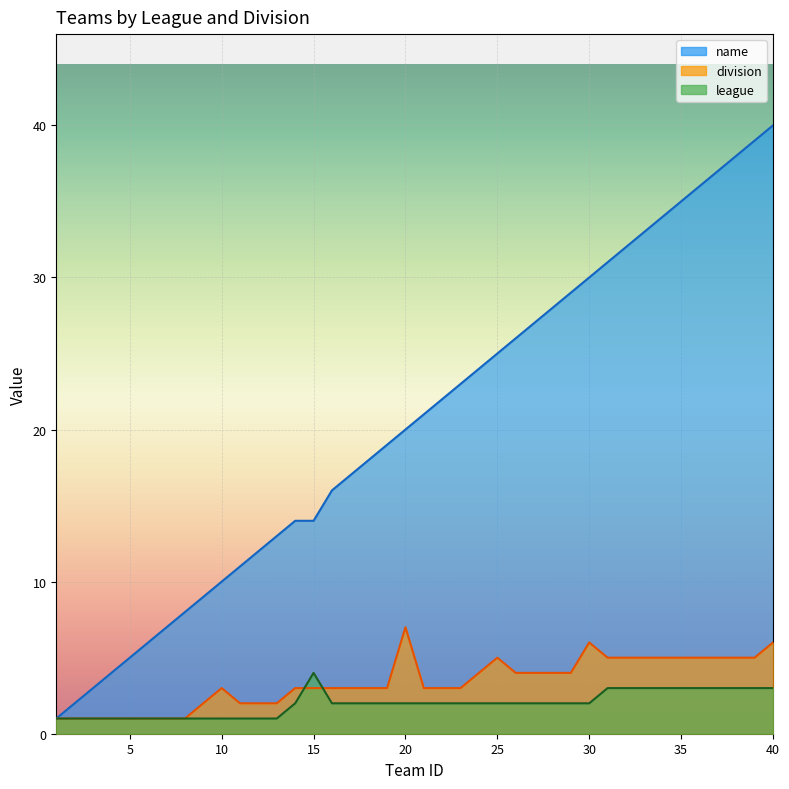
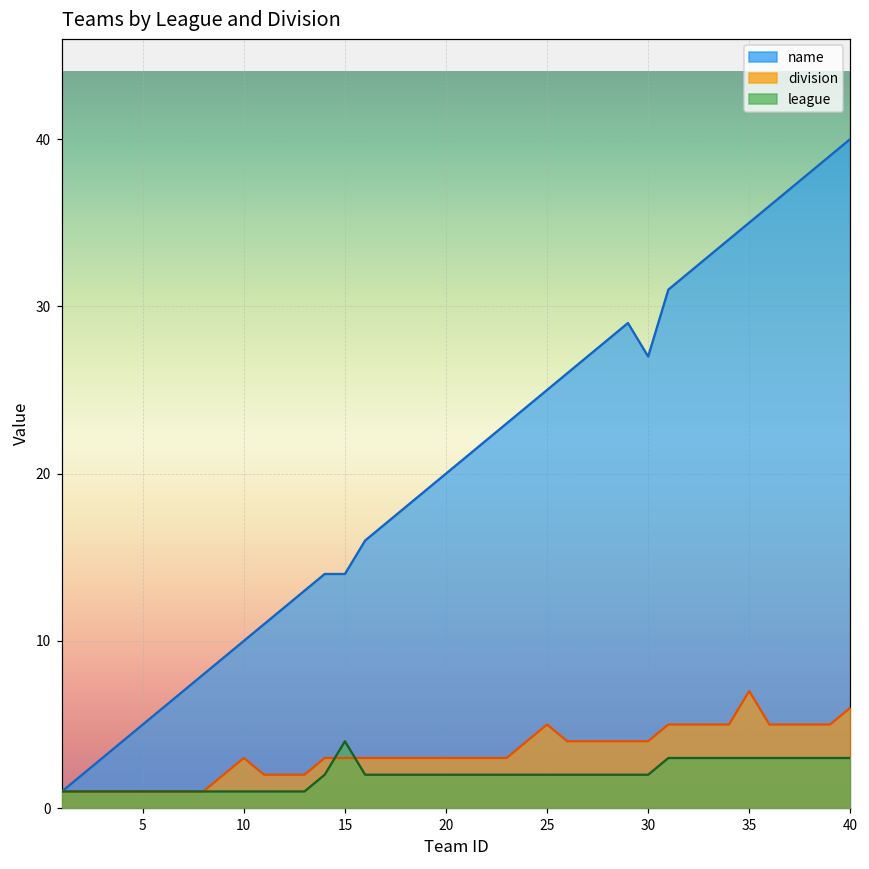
  {
    "name": {
      "5": 5,
      "10": 10,
      "15": 14,
      "20": 20,
      "25": 25,
-     "30": 30,
+     "30": 27,
      "35": 35,
      "40": 40
    },
    "division": {
      "10": 3,
      "15": 3,
-     "20": 7,
+     "20": 3,
      "25": 5,
-     "30": 6,
-     "35": 5,
+     "30": 4,
+     "35": 7,
      "40": 6
    },
    "league": {
      "10": 1,
      "15": 4,
      "20": 2,
      "25": 2,
      "30": 2,
      "35": 3,
      "40": 3
    }
  }
